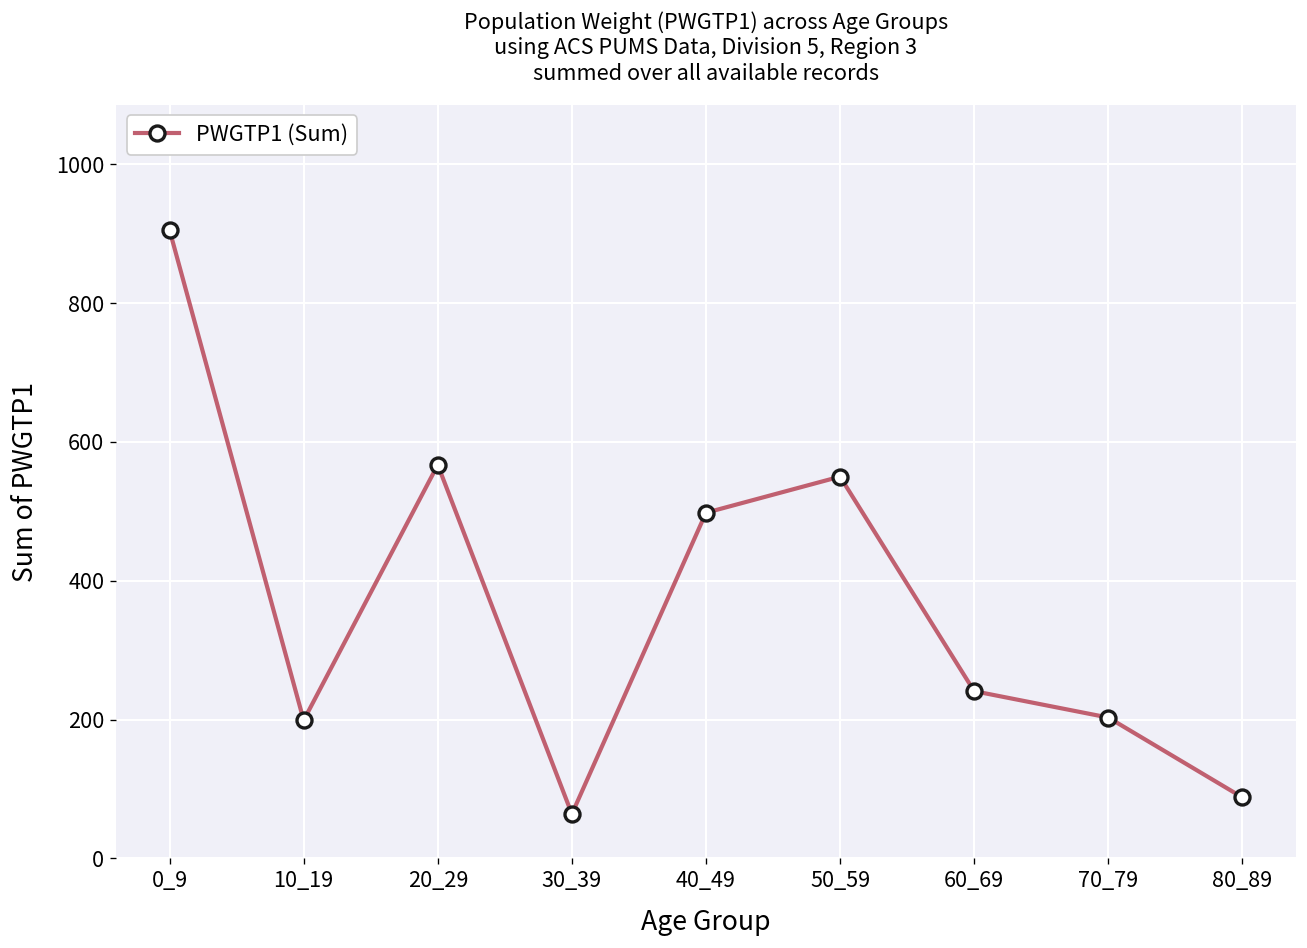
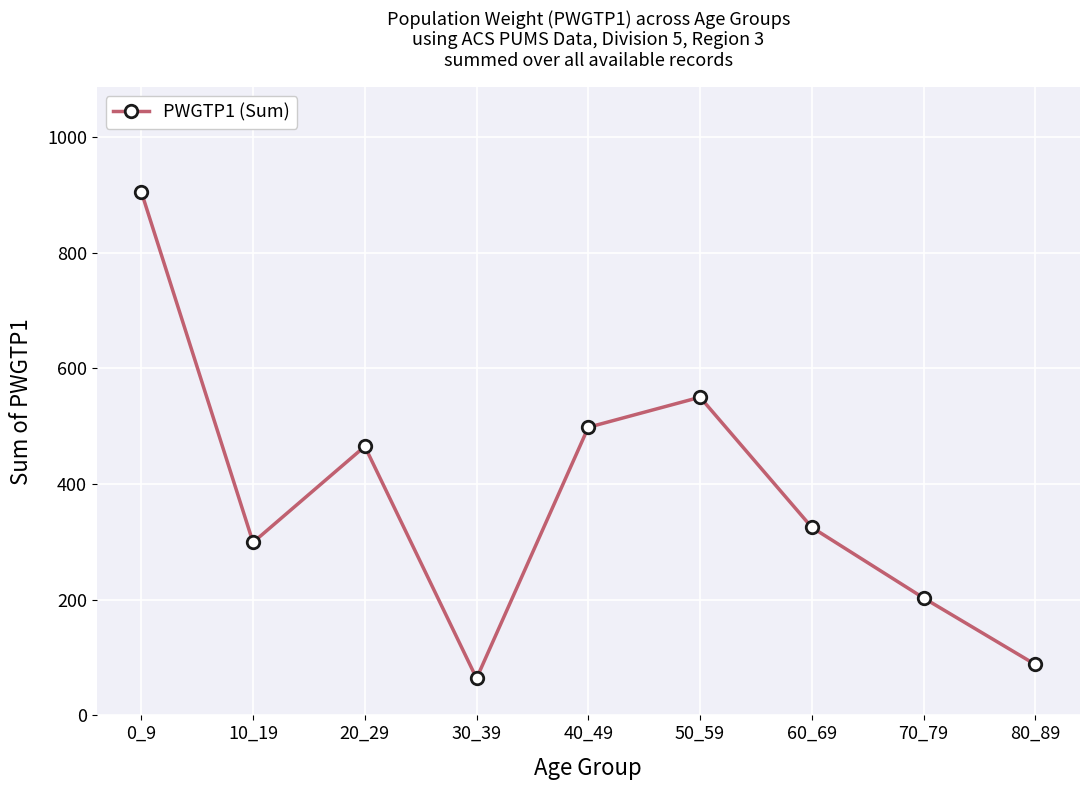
  {
    "0_9": 910,
-   "10_19": 200,
-   "20_29": 570,
+   "10_19": 300,
+   "20_29": 470,
    "30_39": 60,
    "40_49": 500,
    "50_59": 550,
-   "60_69": 240,
+   "60_69": 330,
    "70_79": 200,
    "80_89": 90
  }
